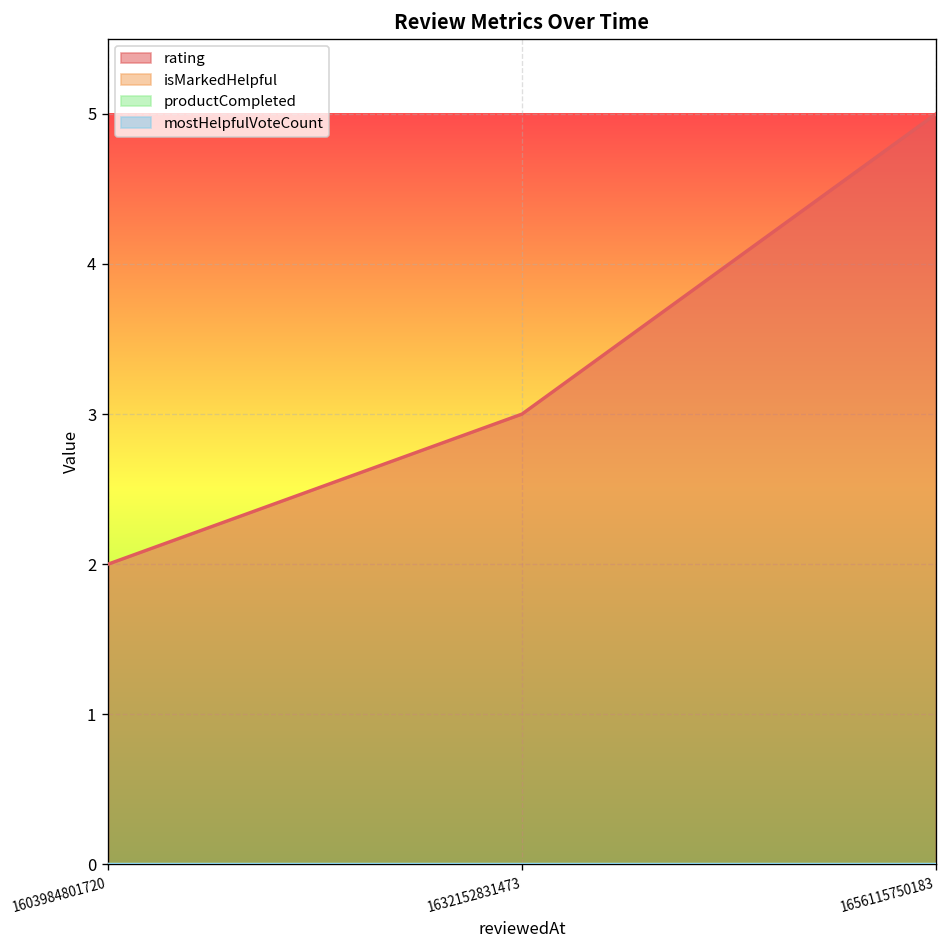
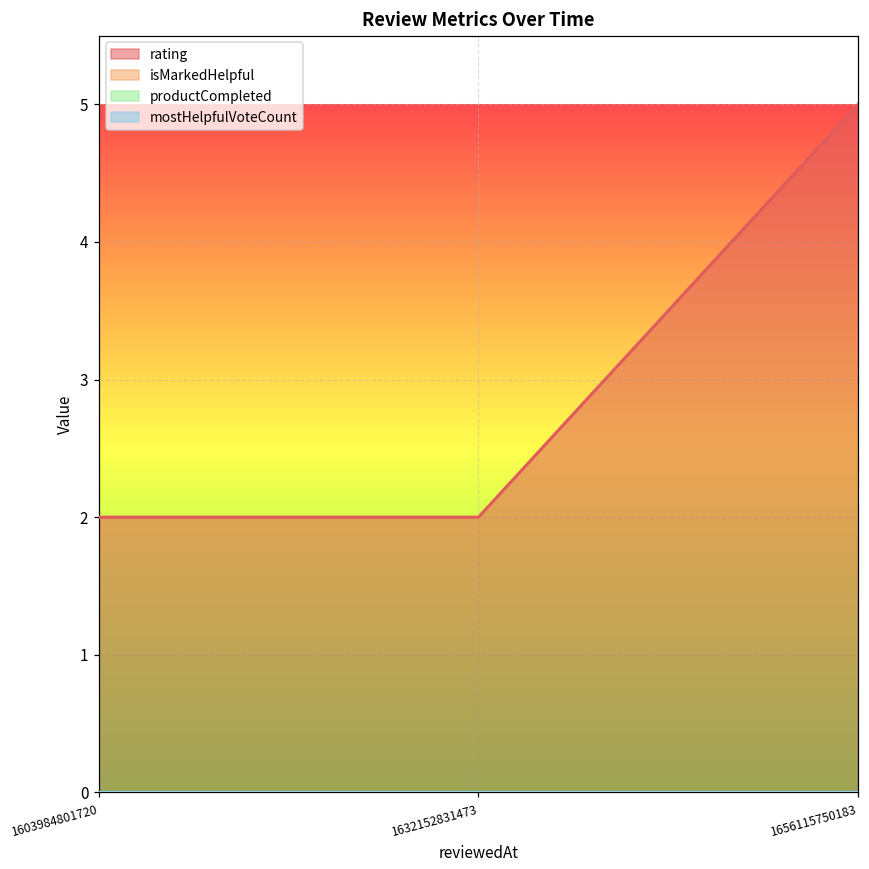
  {
    "rating": {
      "1603984801720": 2,
-     "1632152831473": 3,
+     "1632152831473": 2,
      "1656115750183": 5
    },
    "mostHelpfulVoteCount": {
      "1603984801720": 0,
      "1632152831473": 0,
      "1656115750183": 0
    }
  }
